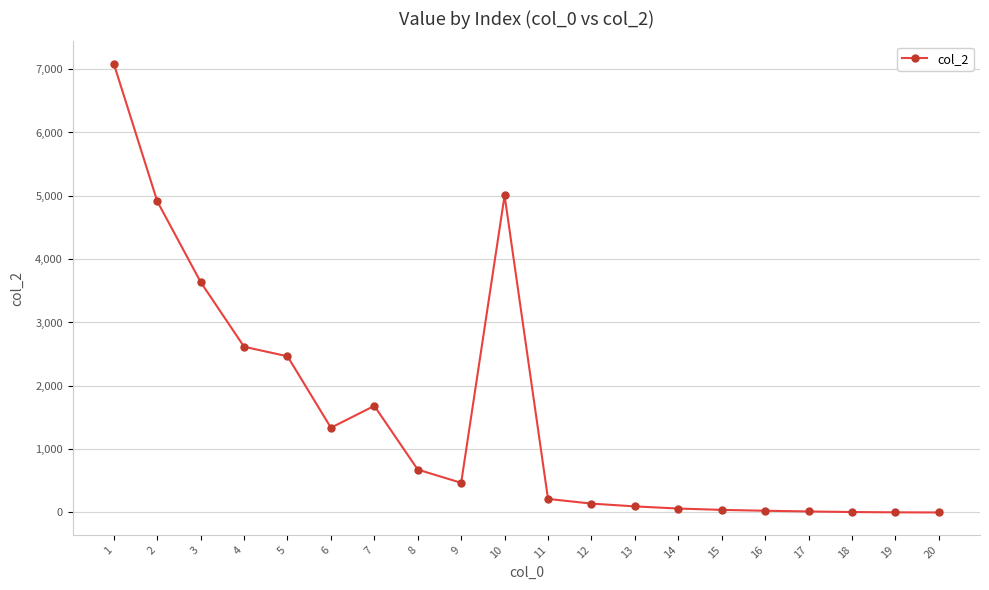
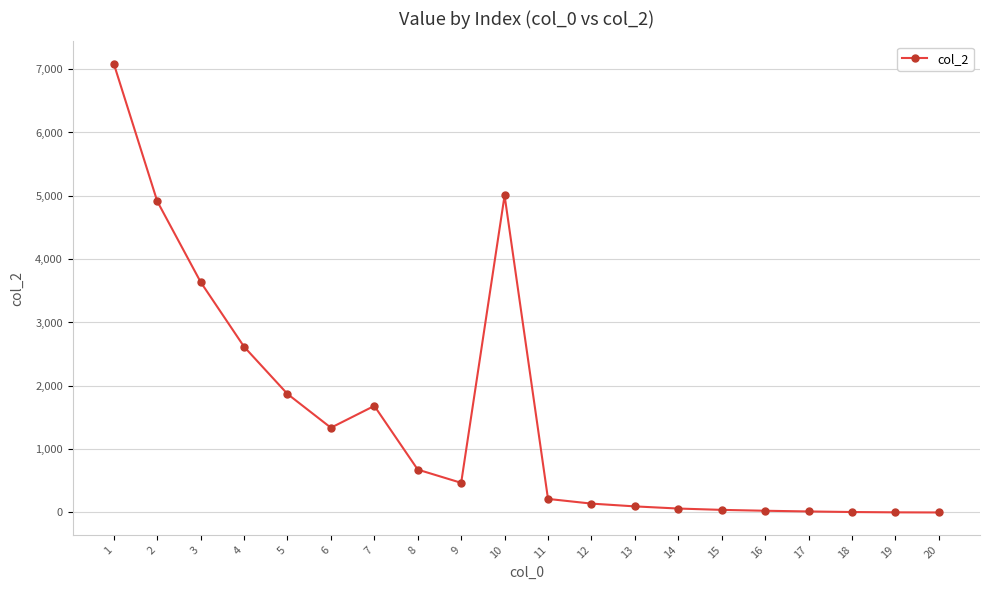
  {
    "1": "7,100",
    "2": "4,900",
    "3": "3,600",
    "4": "2,600",
-   "5": "2,500",
+   "5": "1,900",
    "6": "1,300",
    "7": "1,700",
    "8": "700",
    "9": "500",
    "10": "5,000",
    "11": "200",
    "12": "100",
    "13": "100",
    "14": "100",
    "15": "0",
    "16": "0",
    "17": "0",
    "18": "0",
    "19": "0",
    "20": "0"
  }
